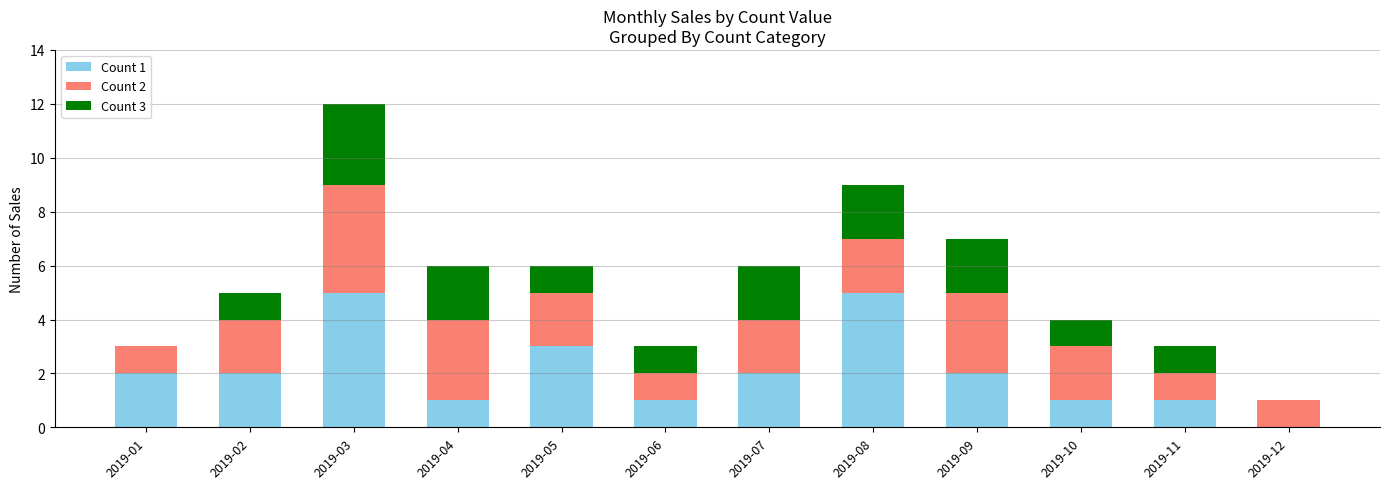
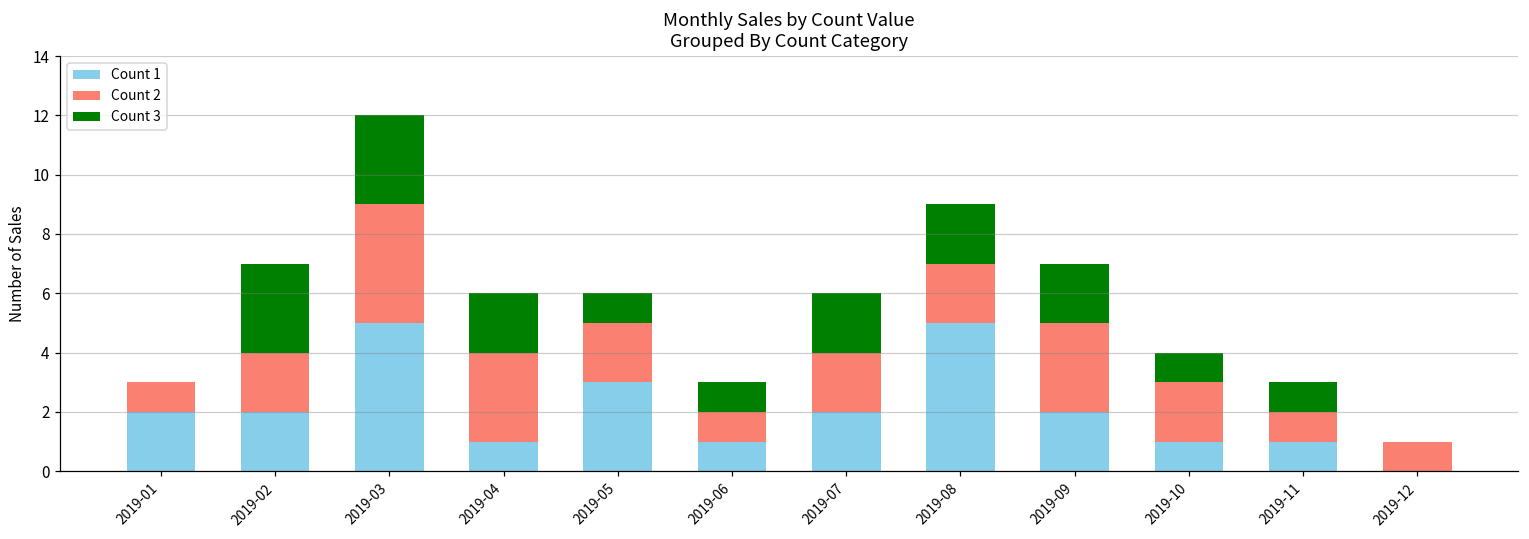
  {
    "Count 1": {
      "2019-01": 2,
      "2019-02": 2,
      "2019-03": 5,
      "2019-04": 1,
      "2019-05": 3,
      "2019-06": 1,
      "2019-07": 2,
      "2019-08": 5,
      "2019-09": 2,
      "2019-10": 1,
      "2019-11": 1,
      "2019-12": 0
    },
    "Count 2": {
      "2019-01": 1,
      "2019-02": 2,
      "2019-03": 4,
      "2019-04": 3,
      "2019-05": 2,
      "2019-06": 1,
      "2019-07": 2,
      "2019-08": 2,
      "2019-09": 3,
      "2019-10": 2,
      "2019-11": 1,
      "2019-12": 1
    },
    "Count 3": {
      "2019-01": 0,
-     "2019-02": 1,
+     "2019-02": 3,
      "2019-03": 3,
      "2019-04": 2,
      "2019-05": 1,
      "2019-06": 1,
      "2019-07": 2,
      "2019-08": 2,
      "2019-09": 2,
      "2019-10": 1,
      "2019-11": 1,
      "2019-12": 0
    }
  }
